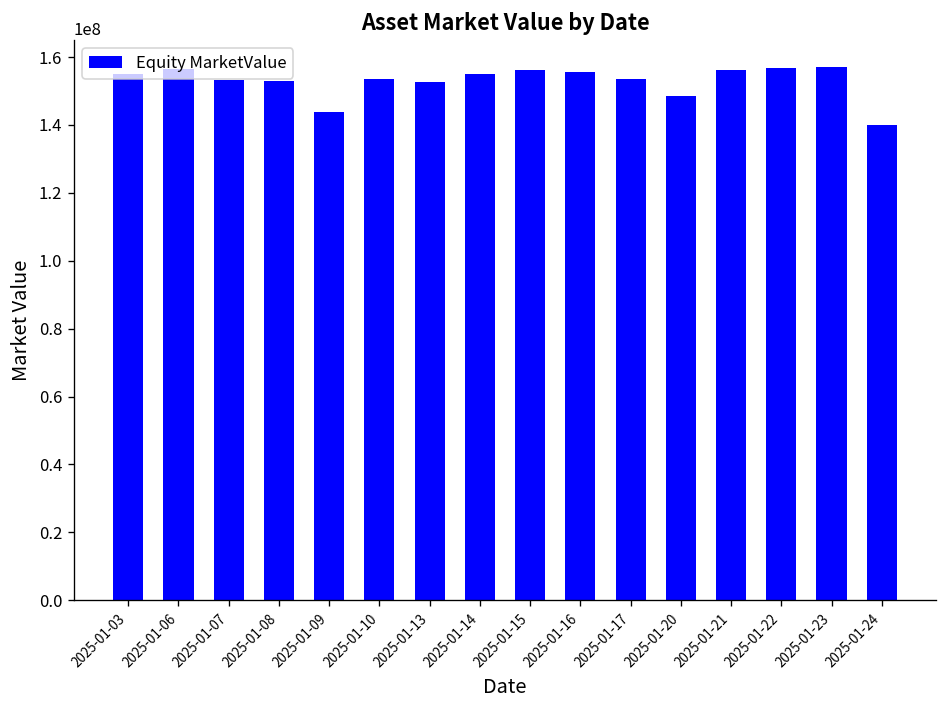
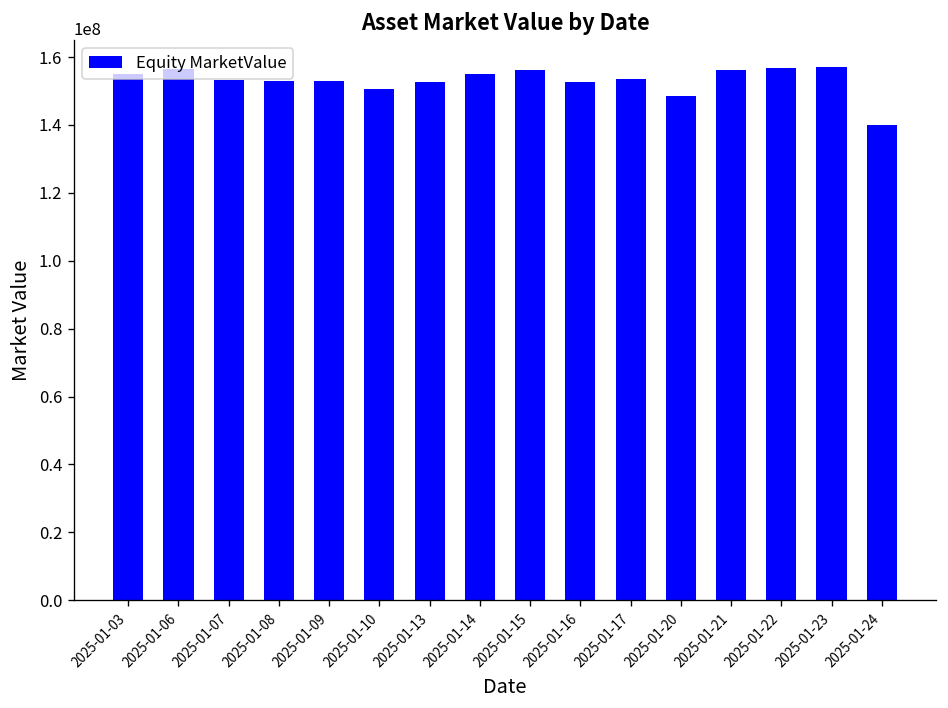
  {
    "2025-01-07": 153000000,
    "2025-01-08": 153000000,
-   "2025-01-09": 144000000,
-   "2025-01-10": 153000000,
+   "2025-01-09": 153000000,
+   "2025-01-10": 151000000,
    "2025-01-13": 153000000,
    "2025-01-14": 155000000,
    "2025-01-15": 156000000,
-   "2025-01-16": 156000000,
+   "2025-01-16": 153000000,
    "2025-01-17": 154000000,
    "2025-01-20": 149000000,
    "2025-01-21": 156000000,
    "2025-01-22": 157000000,
    "2025-01-23": 157000000,
    "2025-01-24": 140000000
  }
